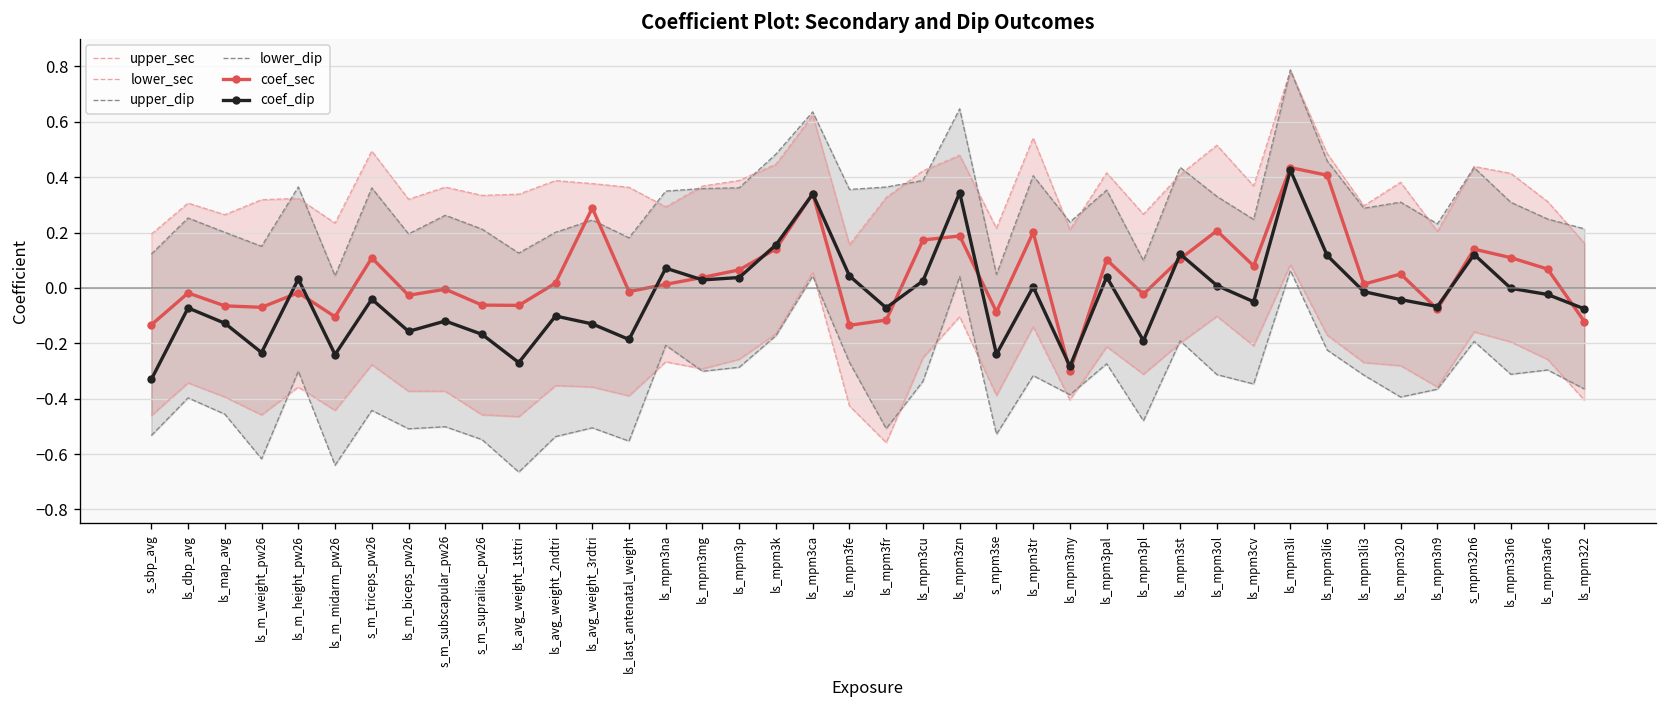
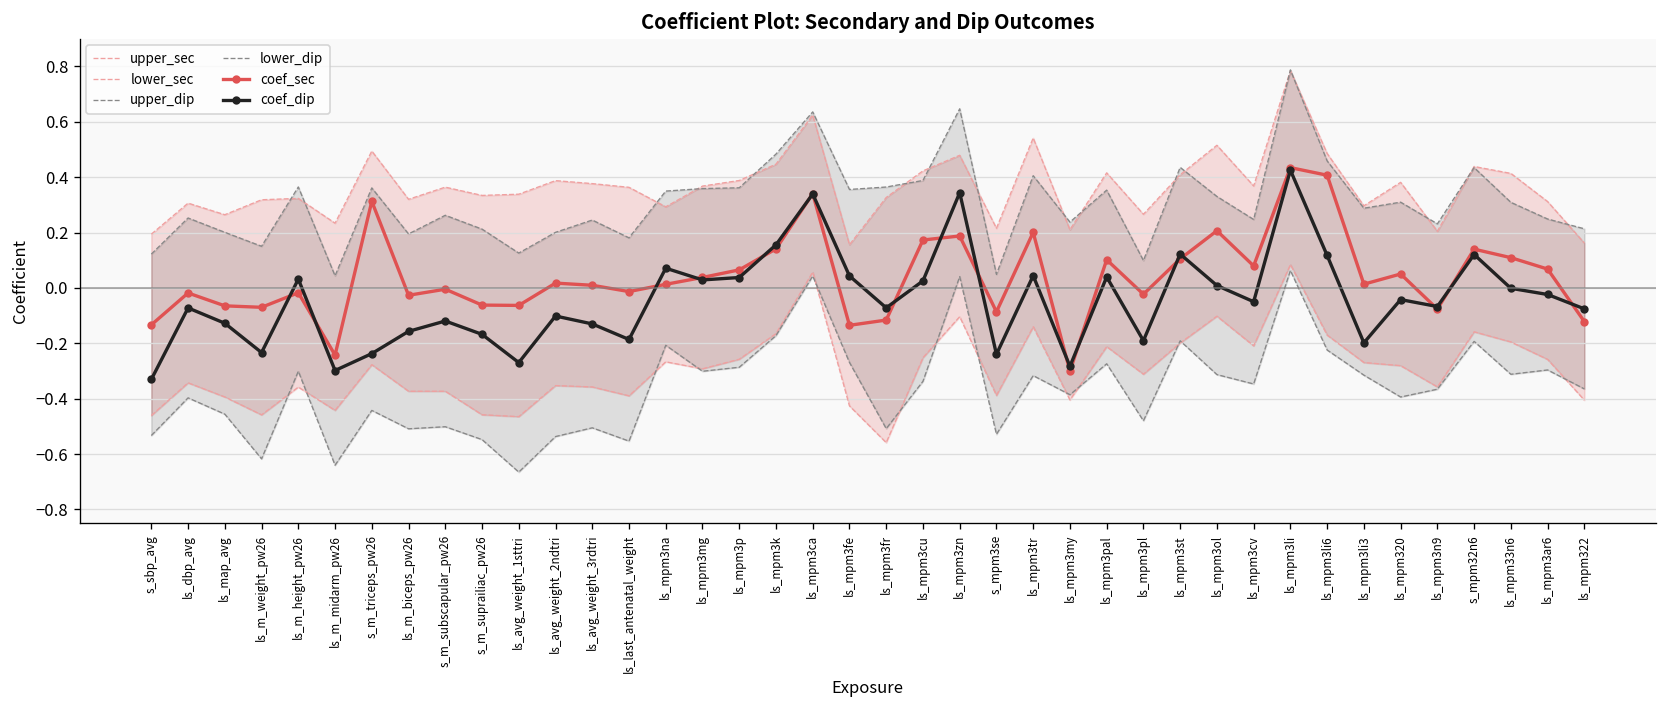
  {
    "coef_sec": {
      "s_sbp_avg": -0.13,
      "ls_dbp_avg": -0.02,
      "ls_map_avg": -0.06,
      "ls_m_weight_pw26": -0.07,
      "ls_m_height_pw26": -0.02,
-     "ls_m_midarm_pw26": -0.10,
-     "s_m_triceps_pw26": 0.11,
+     "ls_m_midarm_pw26": -0.24,
+     "s_m_triceps_pw26": 0.31,
      "ls_m_biceps_pw26": -0.03,
      "s_m_subscapular_pw26": 0.00,
      "s_m_suprailiac_pw26": -0.06,
      "ls_avg_weight_1sttri": -0.06,
      "ls_avg_weight_2ndtri": 0.02,
-     "ls_avg_weight_3rdtri": 0.29,
+     "ls_avg_weight_3rdtri": 0.01,
      "ls_last_antenatal_weight": -0.01,
      "ls_mpm3na": 0.01,
      "ls_mpm3p": 0.07,
      "ls_mpm3k": 0.14,
      "ls_mpm3fe": -0.13,
      "ls_mpm3fr": -0.12,
      "ls_mpm3cu": 0.17,
      "ls_mpm3zn": 0.19,
      "s_mpm3se": -0.09,
      "ls_mpm3tr": 0.20,
      "ls_mpm3my": -0.30,
      "ls_mpm3pal": 0.10,
      "ls_mpm3pl": -0.02,
      "ls_mpm3st": 0.11,
      "ls_mpm3ol": 0.21,
      "ls_mpm3cv": 0.08,
      "ls_mpm3li6": 0.41,
      "ls_mpm3li3": 0.01,
      "ls_mpm320": 0.05,
      "s_mpm32n6": 0.14,
      "ls_mpm33n6": 0.11,
      "ls_mpm3ar6": 0.07,
      "ls_mpm322": -0.12
    },
    "coef_dip": {
      "s_sbp_avg": -0.33,
      "ls_dbp_avg": -0.07,
      "ls_map_avg": -0.13,
      "ls_m_weight_pw26": -0.23,
      "ls_m_height_pw26": 0.03,
-     "ls_m_midarm_pw26": -0.24,
-     "s_m_triceps_pw26": -0.04,
+     "ls_m_midarm_pw26": -0.30,
+     "s_m_triceps_pw26": -0.24,
      "ls_m_biceps_pw26": -0.16,
      "s_m_subscapular_pw26": -0.12,
      "s_m_suprailiac_pw26": -0.17,
      "ls_avg_weight_1sttri": -0.27,
      "ls_avg_weight_2ndtri": -0.10,
      "ls_avg_weight_3rdtri": -0.13,
      "ls_last_antenatal_weight": -0.19,
      "ls_mpm3na": 0.07,
      "ls_mpm3p": 0.04,
      "ls_mpm3k": 0.16,
      "ls_mpm3fe": 0.04,
      "ls_mpm3fr": -0.07,
      "ls_mpm3cu": 0.03,
      "ls_mpm3zn": 0.34,
      "s_mpm3se": -0.24,
-     "ls_mpm3tr": 0.00,
+     "ls_mpm3tr": 0.04,
      "ls_mpm3my": -0.28,
      "ls_mpm3pal": 0.04,
      "ls_mpm3pl": -0.19,
      "ls_mpm3st": 0.12,
      "ls_mpm3ol": 0.01,
      "ls_mpm3cv": -0.05,
      "ls_mpm3li6": 0.12,
-     "ls_mpm3li3": -0.01,
+     "ls_mpm3li3": -0.20,
      "ls_mpm320": -0.04,
      "s_mpm32n6": 0.12,
      "ls_mpm33n6": 0.00,
      "ls_mpm3ar6": -0.02,
      "ls_mpm322": -0.08
    }
  }
